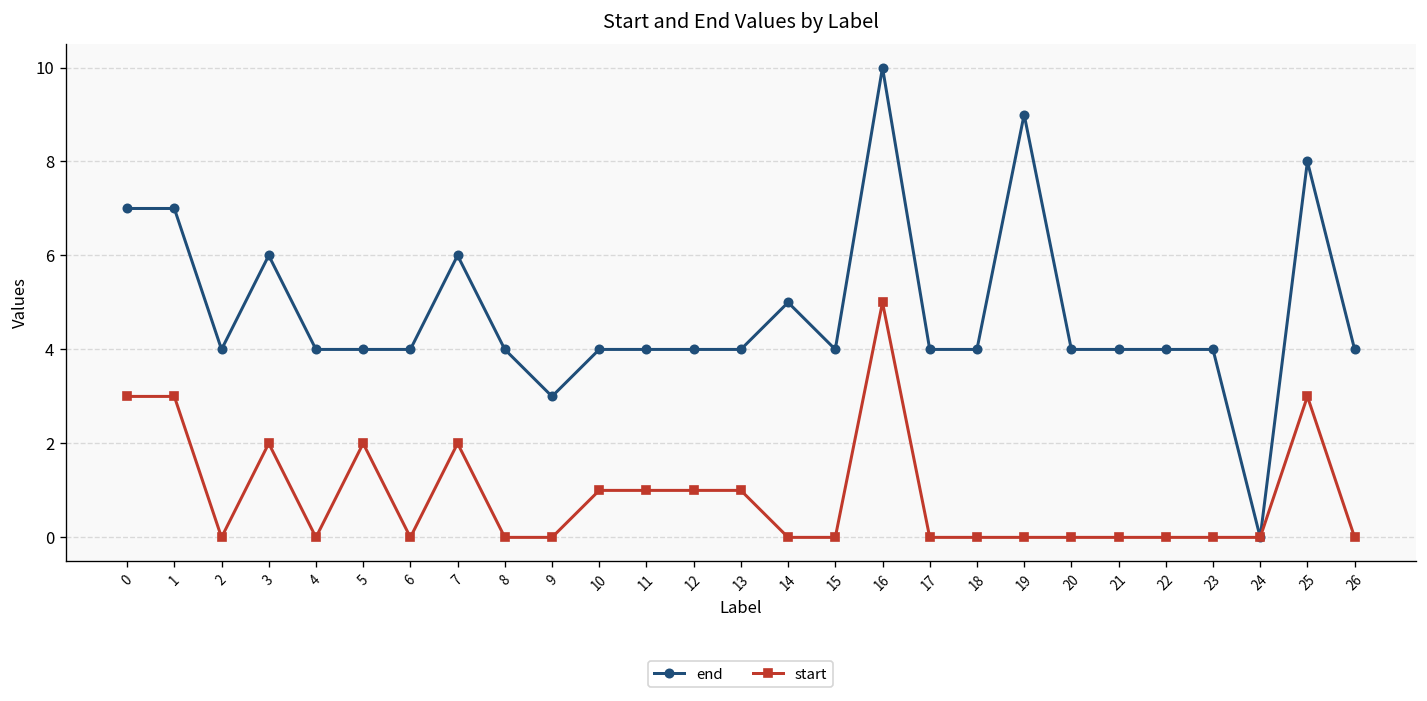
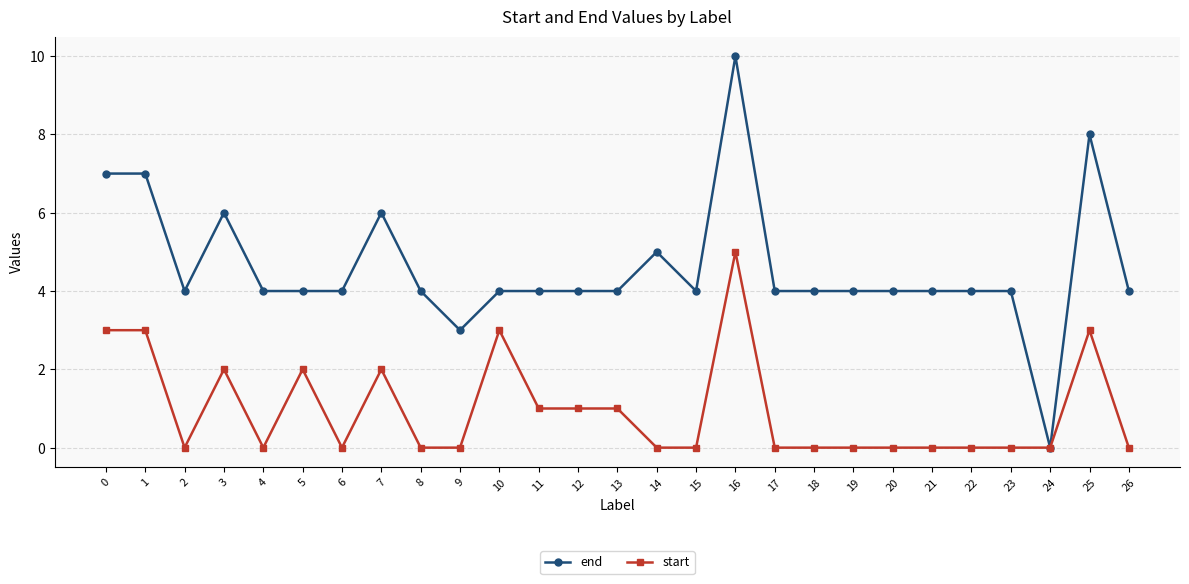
  {
    "end": {
      "0": 7,
      "1": 7,
      "2": 4,
      "3": 6,
      "4": 4,
      "5": 4,
      "6": 4,
      "7": 6,
      "8": 4,
      "9": 3,
      "10": 4,
      "11": 4,
      "12": 4,
      "13": 4,
      "14": 5,
      "15": 4,
      "16": 10,
      "17": 4,
      "18": 4,
-     "19": 9,
+     "19": 4,
      "20": 4,
      "21": 4,
      "22": 4,
      "23": 4,
      "25": 8,
      "26": 4
    },
    "start": {
      "0": 3,
      "1": 3,
      "2": 0,
      "3": 2,
      "4": 0,
      "5": 2,
      "6": 0,
      "7": 2,
      "8": 0,
      "9": 0,
-     "10": 1,
+     "10": 3,
      "11": 1,
      "12": 1,
      "13": 1,
      "14": 0,
      "15": 0,
      "16": 5,
      "17": 0,
      "18": 0,
      "19": 0,
      "20": 0,
      "21": 0,
      "22": 0,
      "23": 0,
      "25": 3,
      "26": 0
    }
  }
